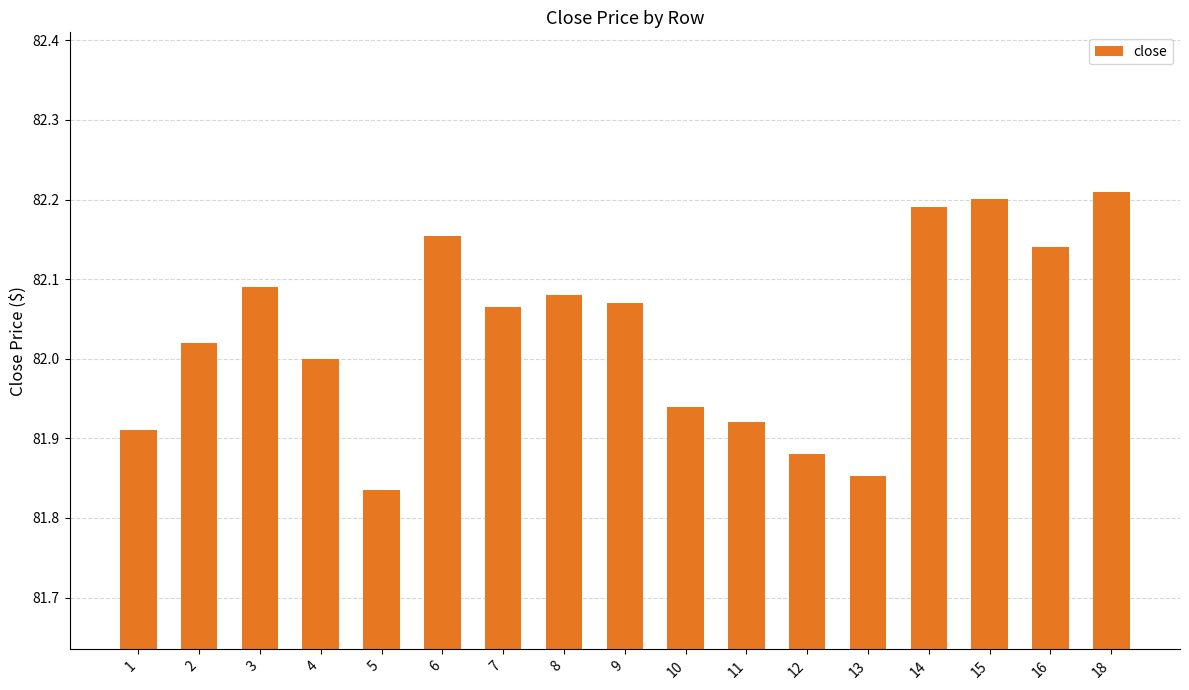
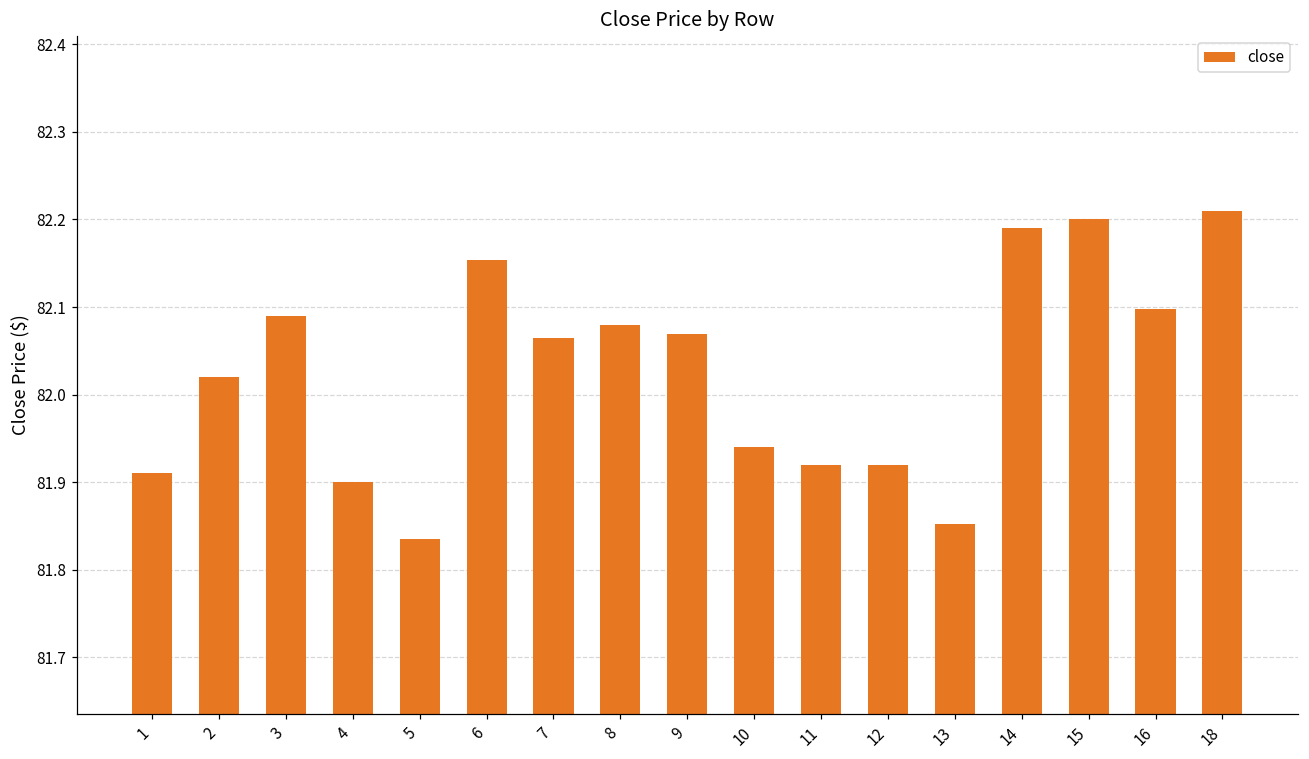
  {
    "1": 81.91,
    "2": 82.02,
    "3": 82.09,
-   "4": 82.0,
+   "4": 81.9,
    "5": 81.83,
    "6": 82.15,
    "7": 82.07,
    "8": 82.08,
    "9": 82.07,
    "10": 81.94,
    "11": 81.92,
-   "12": 81.88,
+   "12": 81.92,
    "13": 81.85,
    "14": 82.19,
    "15": 82.20,
-   "16": 82.14,
+   "16": 82.10,
    "18": 82.21
  }
